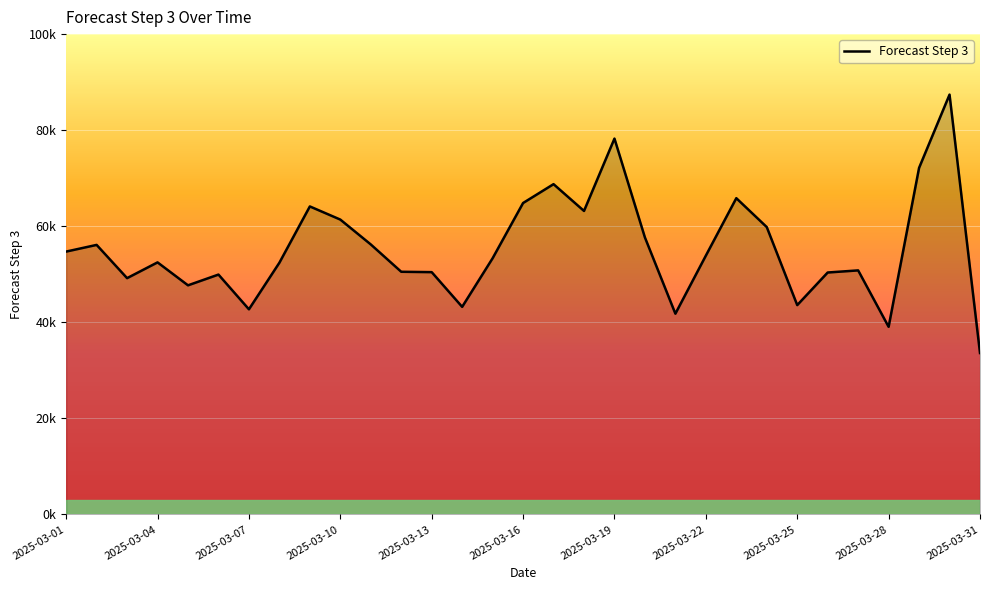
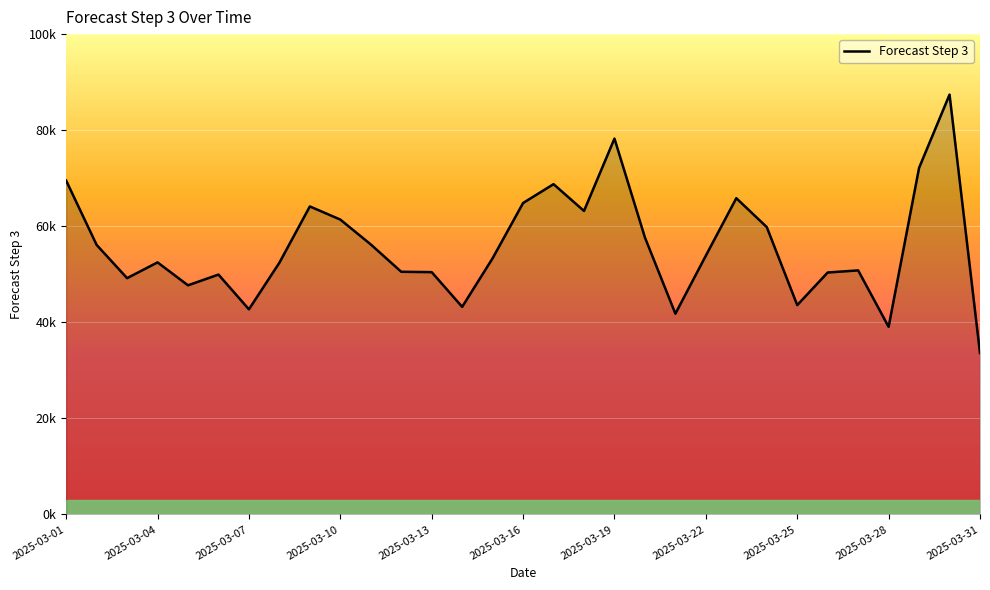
  {
-   "2025-03-01": 55000,
+   "2025-03-01": 70000,
    "2025-03-04": 52000,
    "2025-03-07": 43000,
    "2025-03-10": 61000,
    "2025-03-13": 50000,
    "2025-03-16": 65000,
    "2025-03-19": 78000,
    "2025-03-22": 54000,
    "2025-03-25": 44000,
    "2025-03-28": 39000,
    "2025-03-31": 34000
  }
